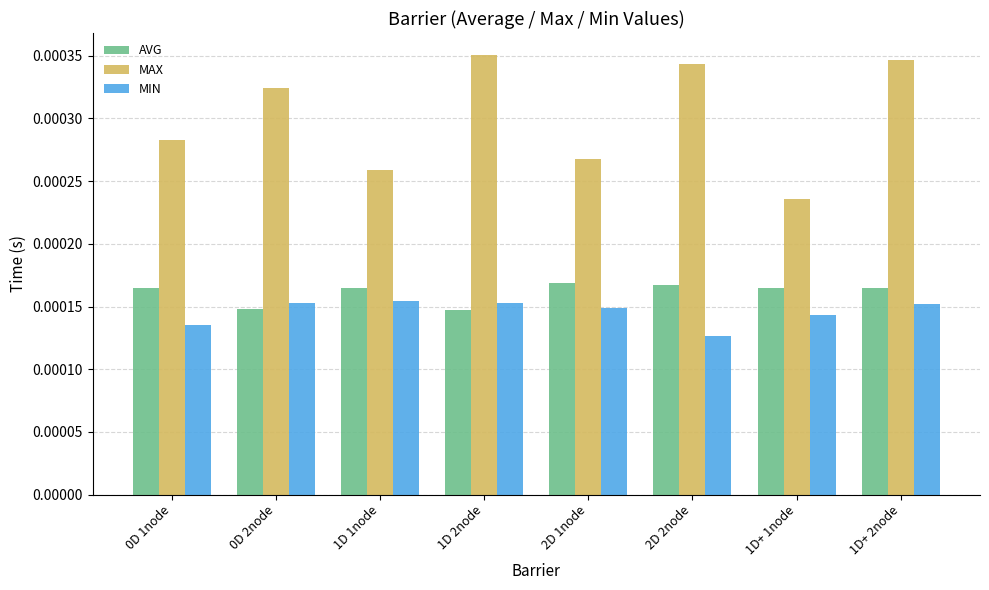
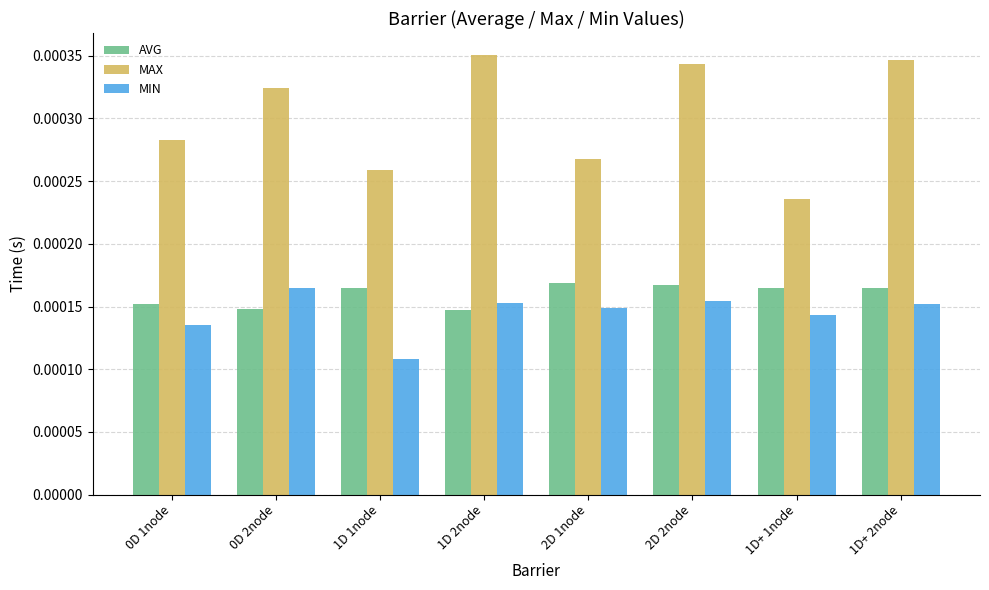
  {
    "AVG": {
-     "0D 1node": 0.000165,
+     "0D 1node": 0.000152,
      "0D 2node": 0.000148,
      "1D 1node": 0.000165,
      "1D 2node": 0.000147,
      "2D 1node": 0.000168,
      "2D 2node": 0.000167,
      "1D+ 1node": 0.000165,
      "1D+ 2node": 0.000165
    },
    "MAX": {
      "0D 1node": 0.000283,
      "0D 2node": 0.000324,
      "1D 1node": 0.000259,
      "1D 2node": 0.000351,
      "2D 1node": 0.000268,
      "2D 2node": 0.000343,
      "1D+ 1node": 0.000236,
      "1D+ 2node": 0.000347
    },
    "MIN": {
      "0D 1node": 0.000136,
-     "0D 2node": 0.000152,
-     "1D 1node": 0.000155,
+     "0D 2node": 0.000165,
+     "1D 1node": 0.000109,
      "1D 2node": 0.000153,
      "2D 1node": 0.000149,
-     "2D 2node": 0.000126,
+     "2D 2node": 0.000155,
      "1D+ 1node": 0.000143,
      "1D+ 2node": 0.000152
    }
  }
